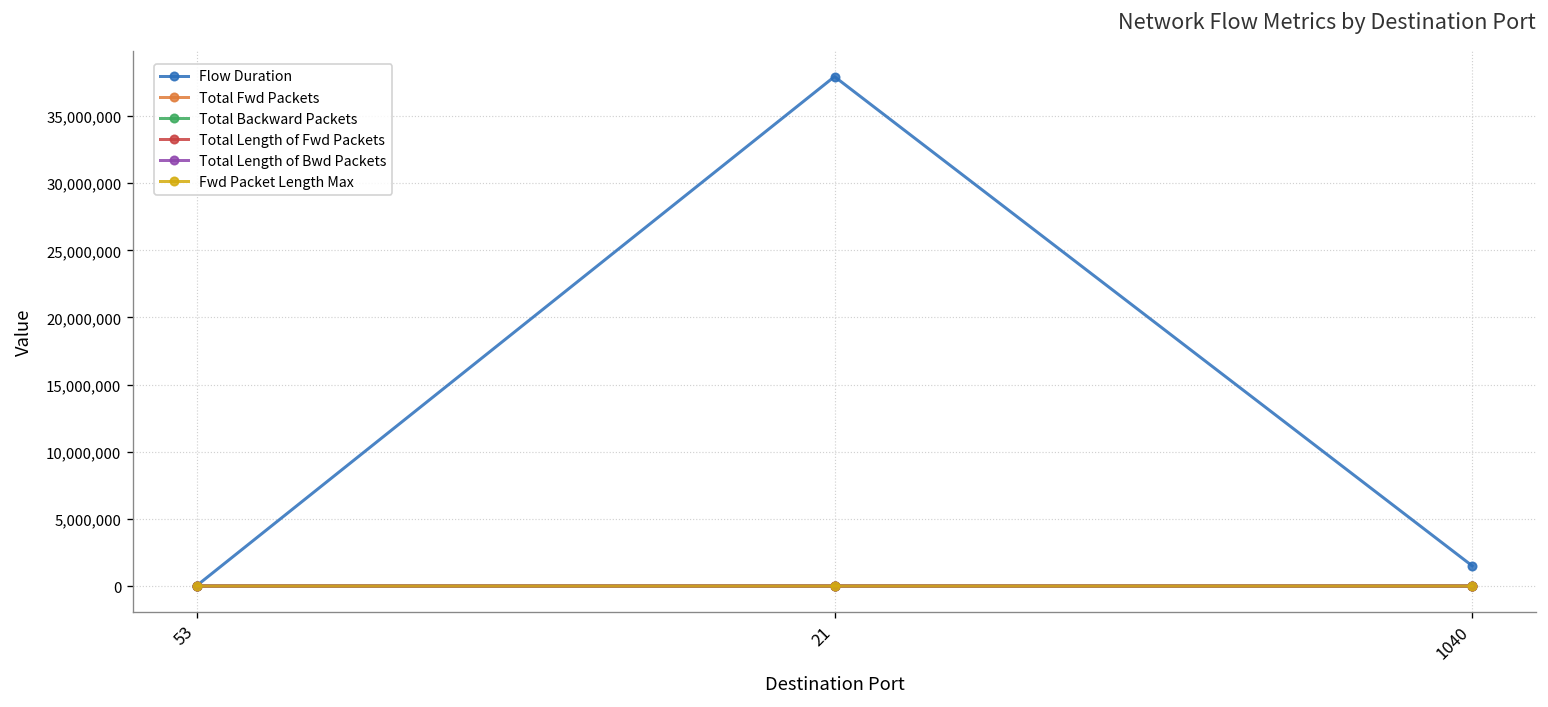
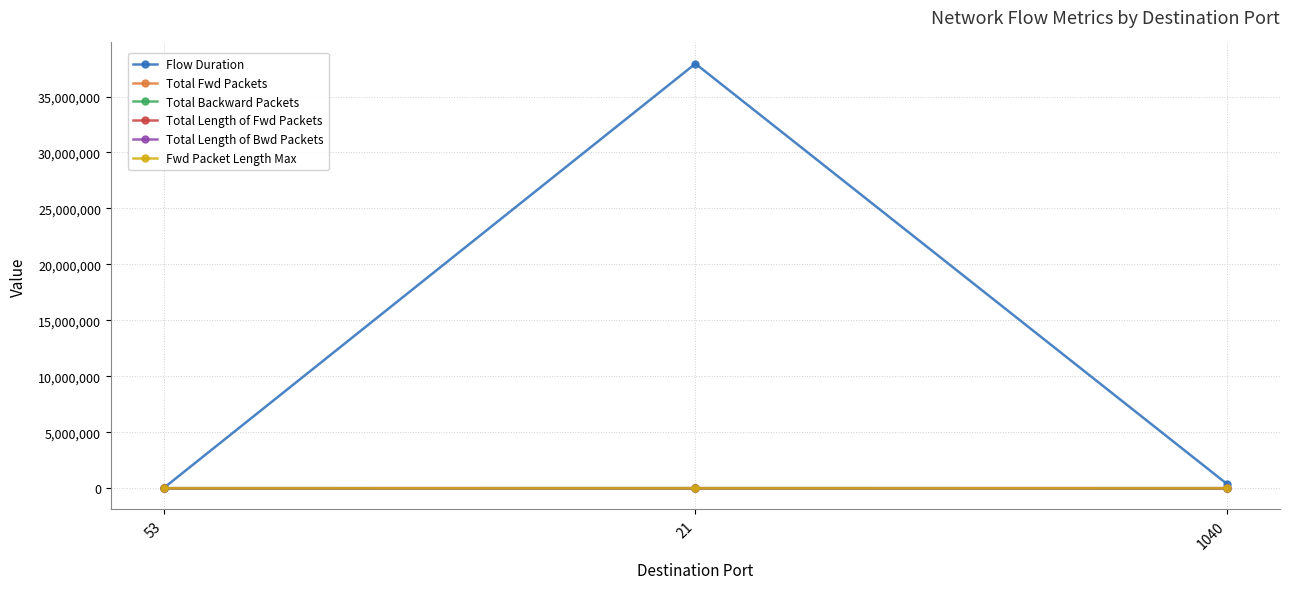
  {
    "Flow Duration": {
      "21": "37,900,000",
-     "1040": "1,500,000"
+     "1040": "400,000"
    },
    "Fwd Packet Length Max": {
      "21": "0",
      "1040": "0"
    }
  }
